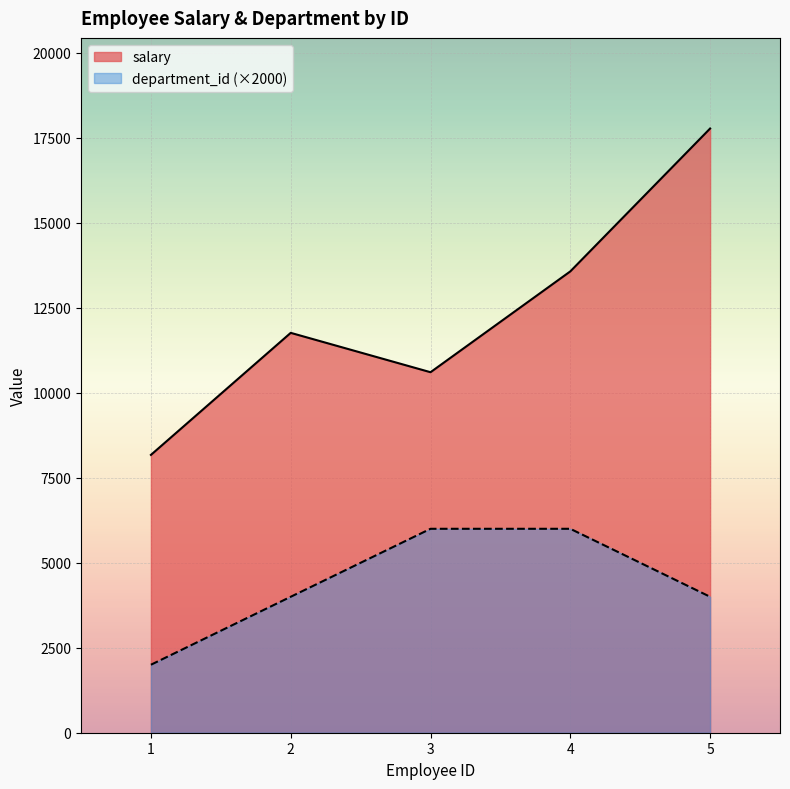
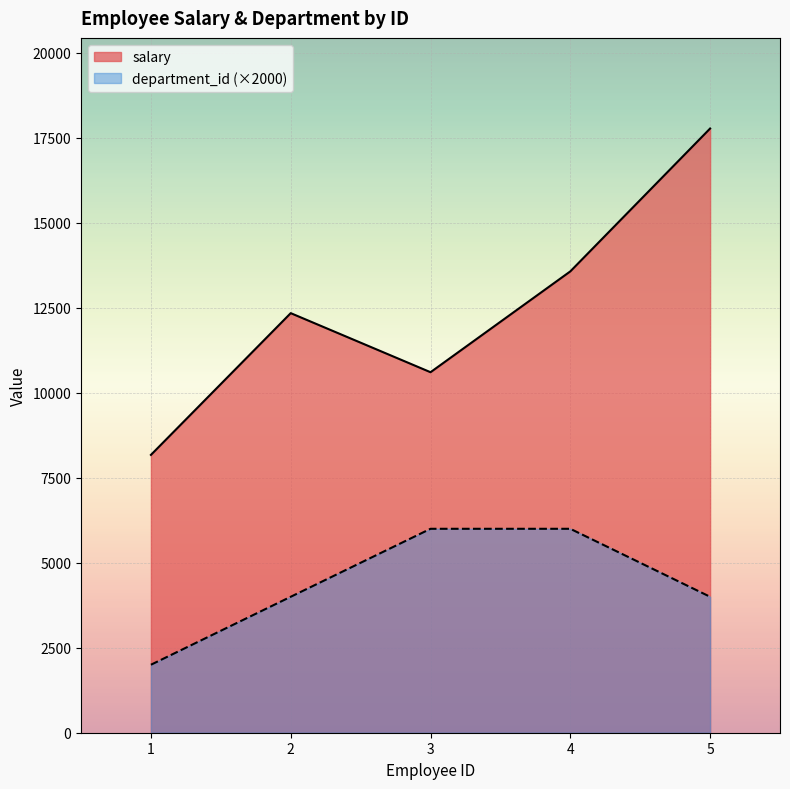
  {
    "salary": {
      "1": 8200,
-     "2": 11800,
+     "2": 12300,
      "3": 10600,
      "4": 13600,
      "5": 17800
    },
    "department_id (×2000)": {
      "1": 2000,
      "2": 4000,
      "3": 6000,
      "4": 6000,
      "5": 4000
    }
  }
